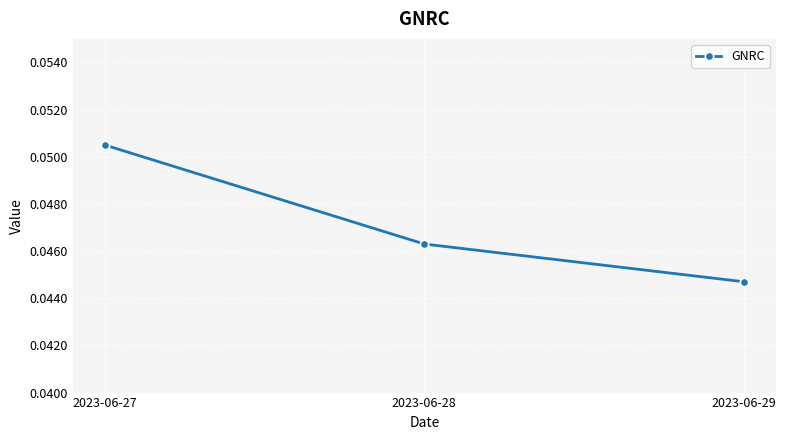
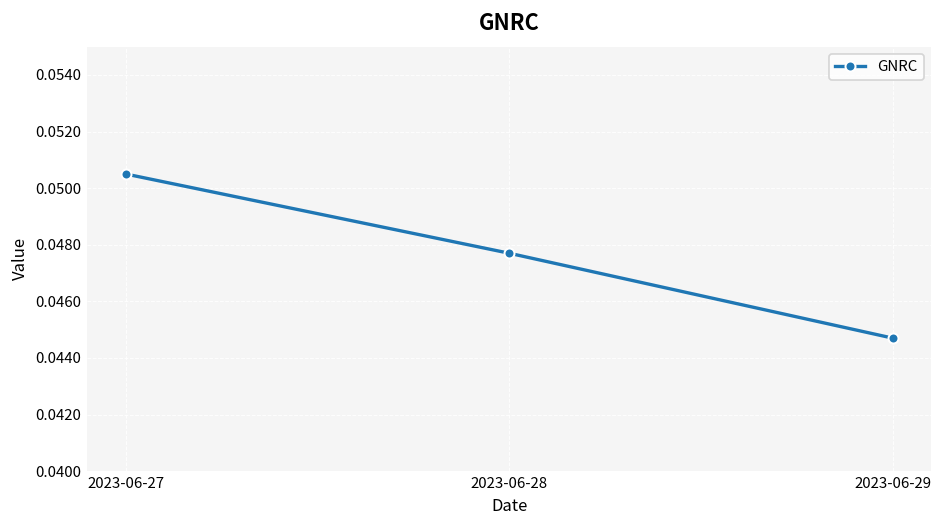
  {
    "2023-06-27": 0.0505,
-   "2023-06-28": 0.0463,
+   "2023-06-28": 0.0477,
    "2023-06-29": 0.0447
  }
